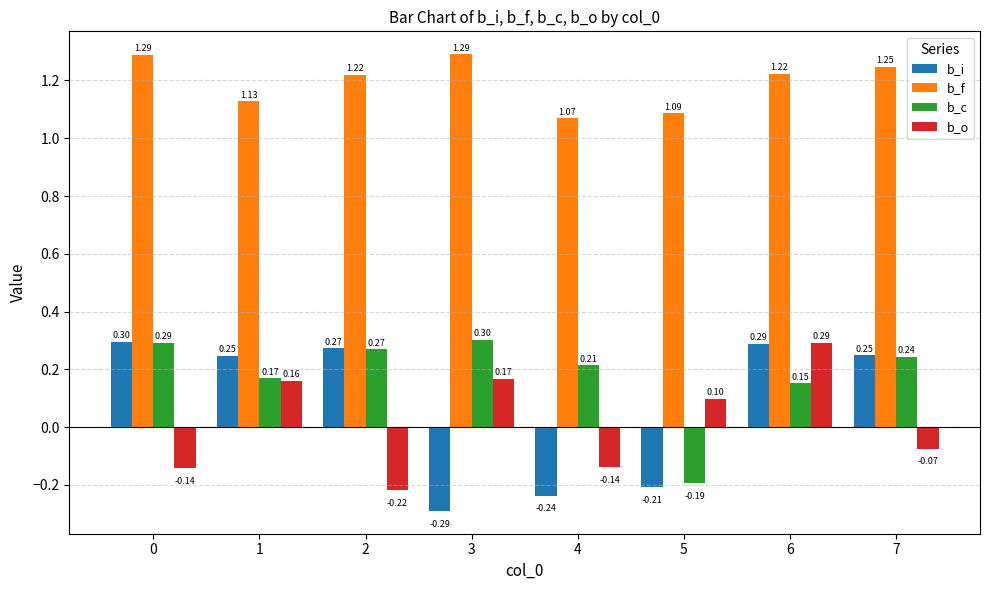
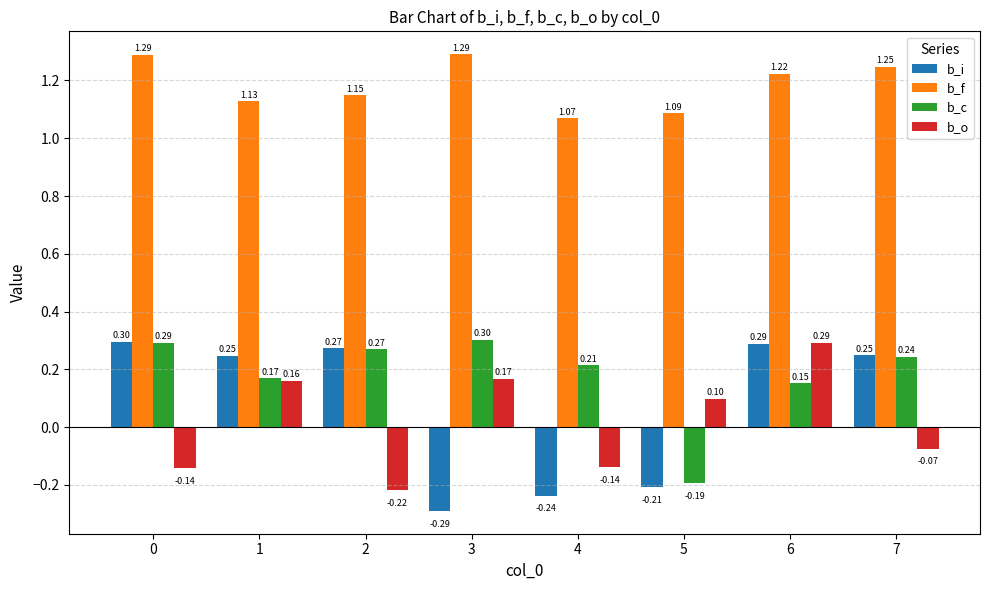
  {
    "b_i": {
      "0": 0.30,
      "1": 0.25,
      "2": 0.27,
      "3": -0.29,
      "4": -0.24,
      "5": -0.21,
      "6": 0.29,
      "7": 0.25
    },
    "b_f": {
      "0": 1.29,
      "1": 1.13,
-     "2": 1.22,
+     "2": 1.15,
      "3": 1.29,
      "4": 1.07,
      "5": 1.09,
      "6": 1.22,
      "7": 1.25
    },
    "b_c": {
      "0": 0.29,
      "1": 0.17,
      "2": 0.27,
      "3": 0.30,
      "4": 0.21,
      "5": -0.19,
      "6": 0.15,
      "7": 0.24
    },
    "b_o": {
      "0": -0.14,
      "1": 0.16,
      "2": -0.22,
      "3": 0.17,
      "4": -0.14,
      "5": 0.10,
      "6": 0.29,
      "7": -0.07
    }
  }
